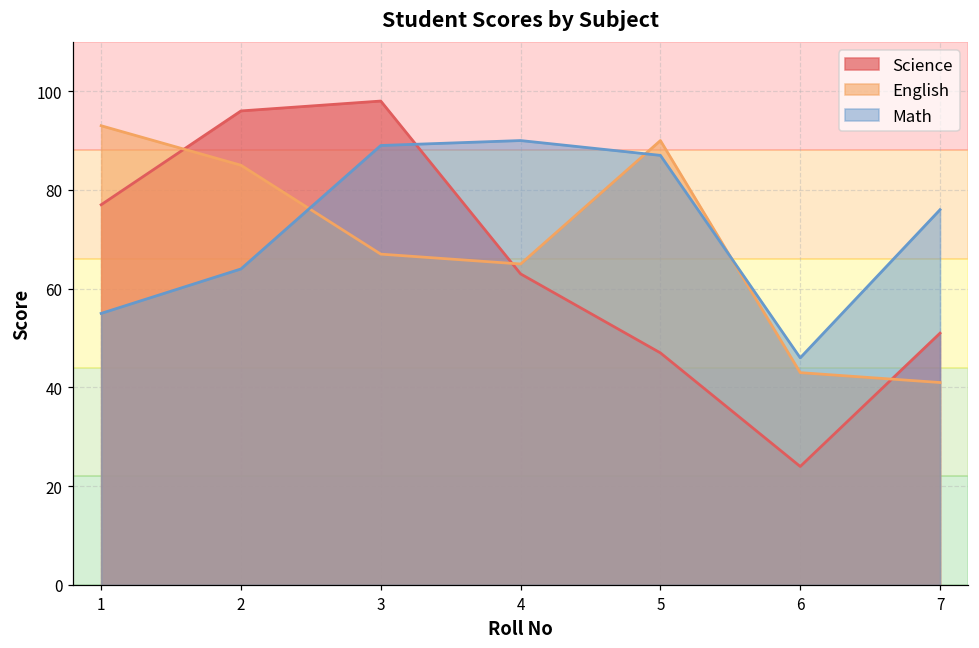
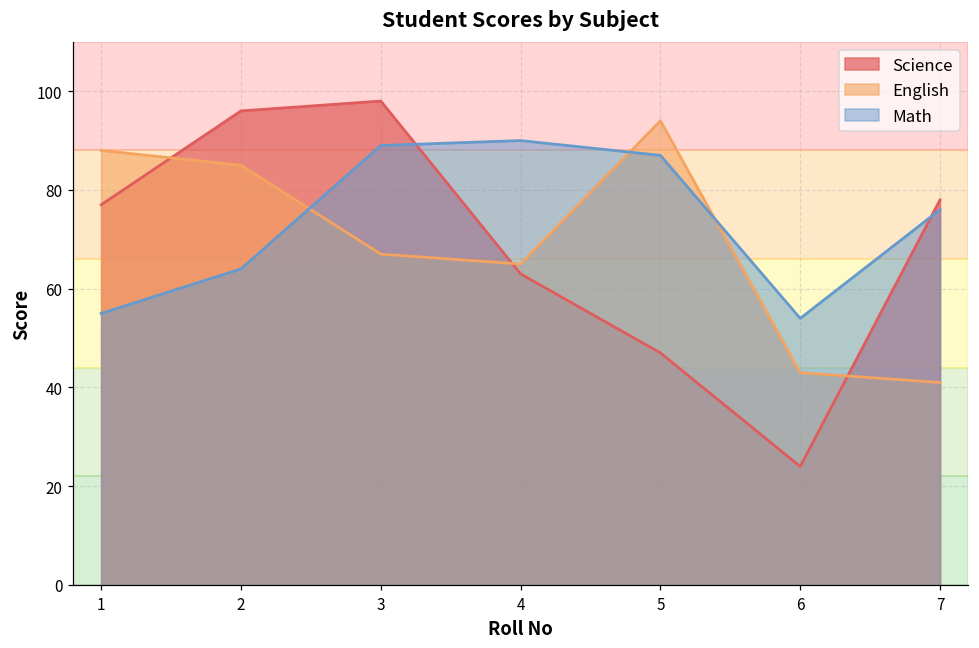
  {
    "Science": {
      "1": 77,
      "2": 96,
      "3": 98,
      "4": 63,
      "5": 47,
      "6": 24,
-     "7": 51
+     "7": 78
    },
    "English": {
-     "1": 93,
+     "1": 88,
      "2": 85,
      "3": 67,
      "4": 65,
-     "5": 90,
+     "5": 94,
      "6": 43,
      "7": 41
    },
    "Math": {
      "1": 55,
      "2": 64,
      "3": 89,
      "4": 90,
      "5": 87,
-     "6": 46,
+     "6": 54,
      "7": 76
    }
  }
